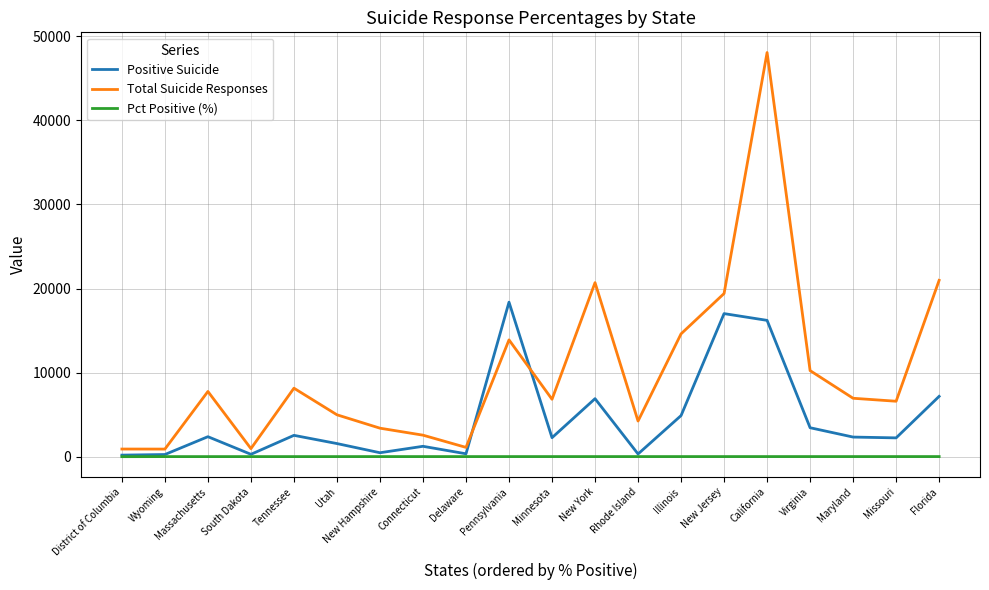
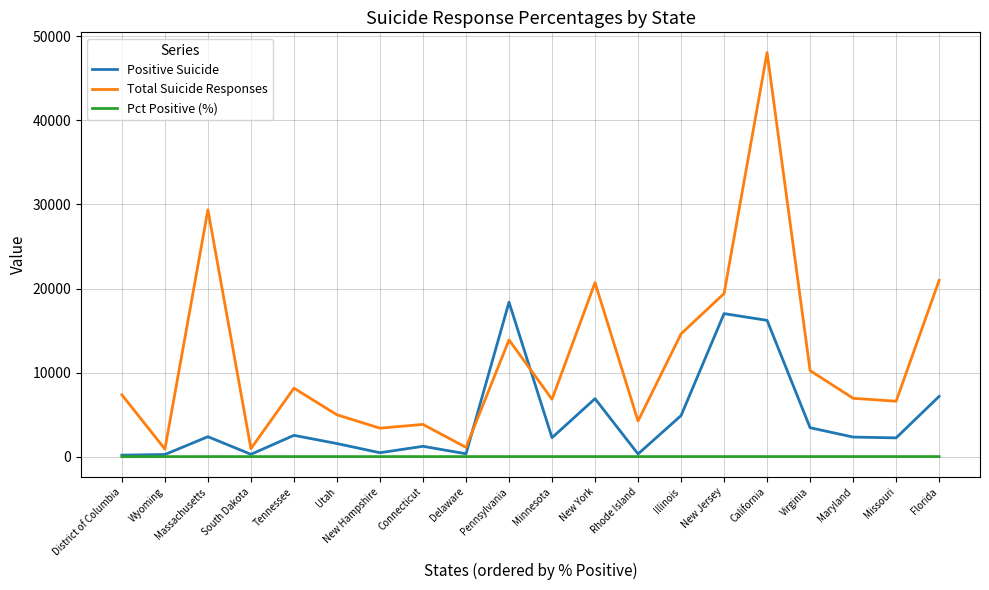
  {
    "Positive Suicide": {
      "Massachusetts": 2000,
      "Tennessee": 3000,
      "Utah": 2000,
      "New Hampshire": 0,
      "Connecticut": 1000,
      "Delaware": 0,
      "Pennsylvania": 18000,
      "Minnesota": 2000,
      "New York": 7000,
      "Rhode Island": 0,
      "Illinois": 5000,
      "New Jersey": 17000,
      "California": 16000,
      "Virginia": 3000,
      "Maryland": 2000,
      "Missouri": 2000,
      "Florida": 7000
    },
    "Total Suicide Responses": {
-     "District of Columbia": 1000,
+     "District of Columbia": 7000,
      "Wyoming": 1000,
-     "Massachusetts": 8000,
+     "Massachusetts": 29000,
      "South Dakota": 1000,
      "Tennessee": 8000,
      "Utah": 5000,
      "New Hampshire": 3000,
-     "Connecticut": 3000,
+     "Connecticut": 4000,
      "Delaware": 1000,
      "Pennsylvania": 14000,
      "Minnesota": 7000,
      "New York": 21000,
      "Rhode Island": 4000,
      "Illinois": 15000,
      "New Jersey": 19000,
      "California": 48000,
      "Virginia": 10000,
      "Maryland": 7000,
      "Missouri": 7000,
      "Florida": 21000
    },
    "Pct Positive (%)": {
      "Massachusetts": 0,
      "Tennessee": 0,
      "Utah": 0,
      "New Hampshire": 0,
      "Connecticut": 0,
      "Delaware": 0,
      "Pennsylvania": 0,
      "Minnesota": 0,
      "New York": 0,
      "Rhode Island": 0,
      "Illinois": 0,
      "New Jersey": 0,
      "California": 0,
      "Virginia": 0,
      "Maryland": 0,
      "Missouri": 0,
      "Florida": 0
    }
  }
